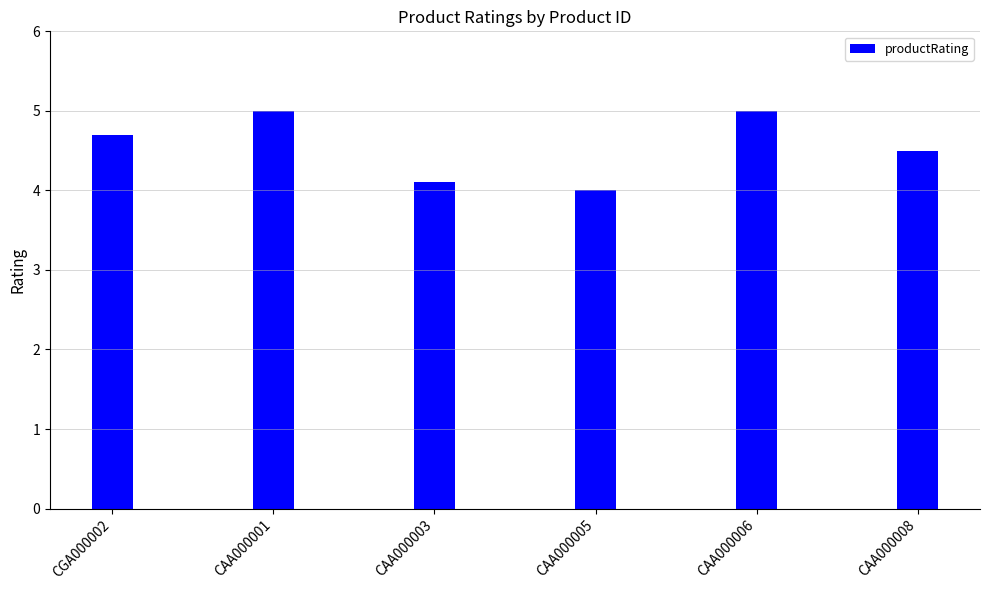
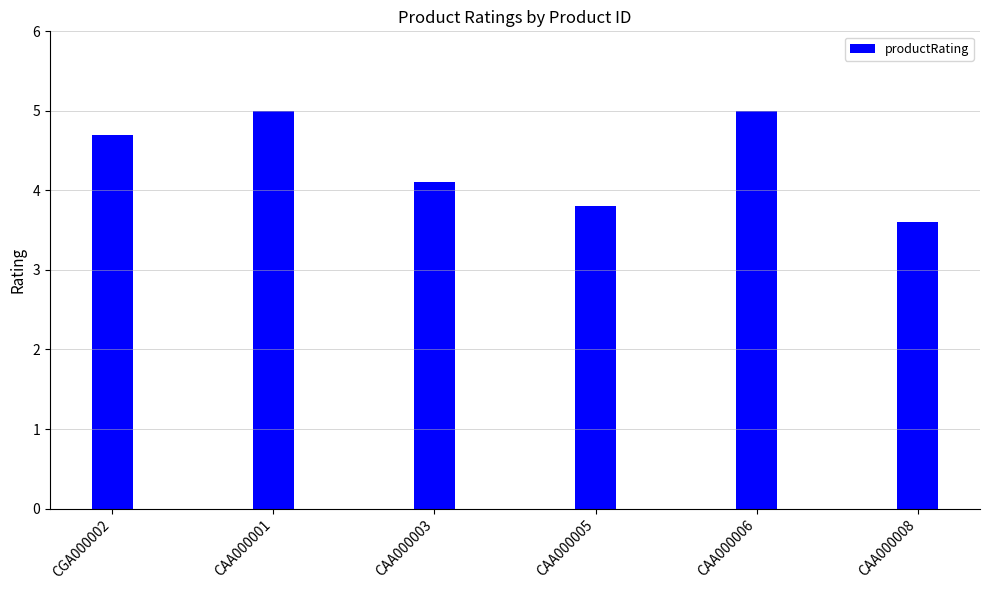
  {
    "CGA000002": 4.7,
    "CAA000001": 5.0,
    "CAA000003": 4.1,
-   "CAA000005": 4.0,
+   "CAA000005": 3.8,
    "CAA000006": 5.0,
-   "CAA000008": 4.5
+   "CAA000008": 3.6
  }
